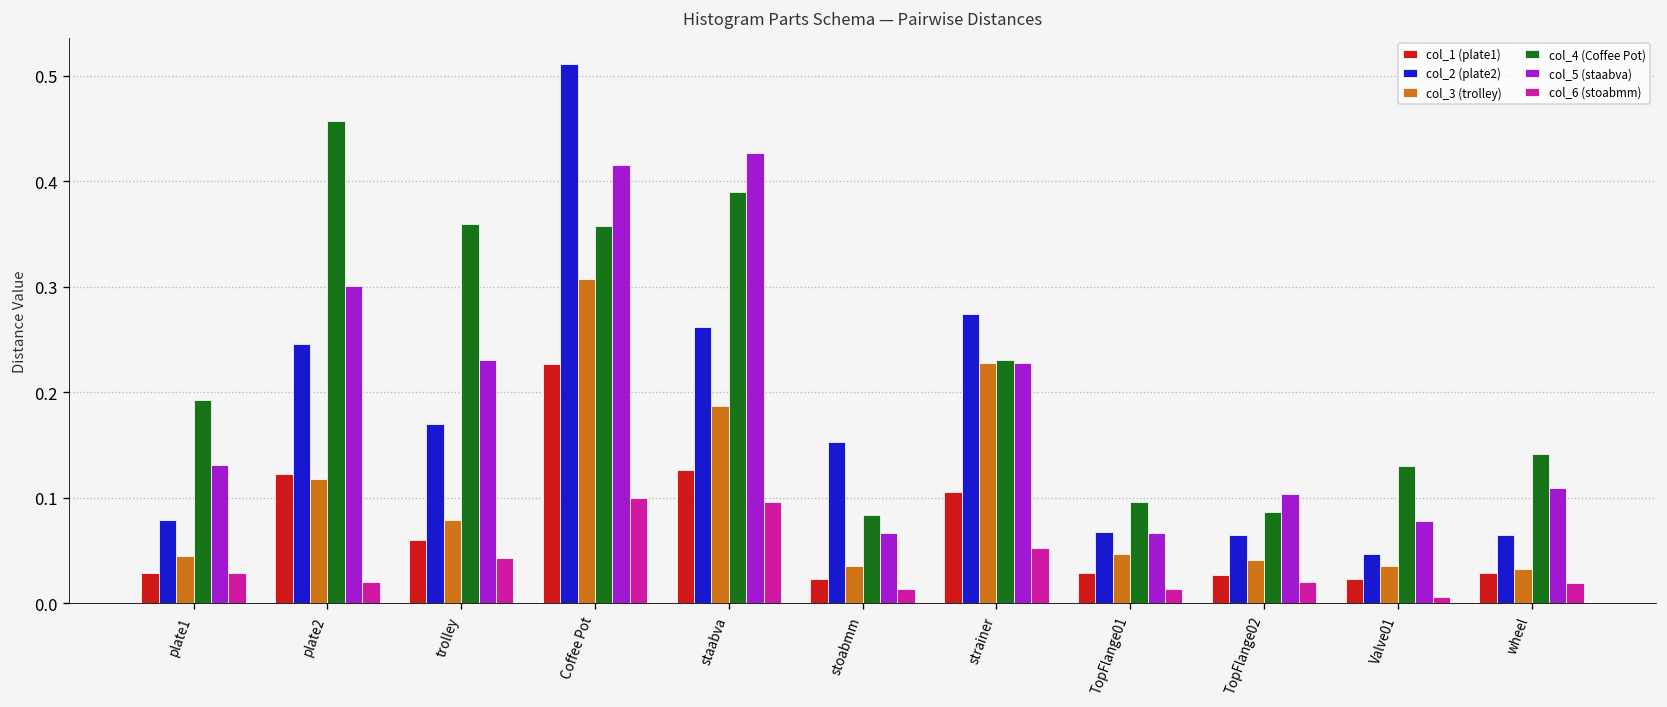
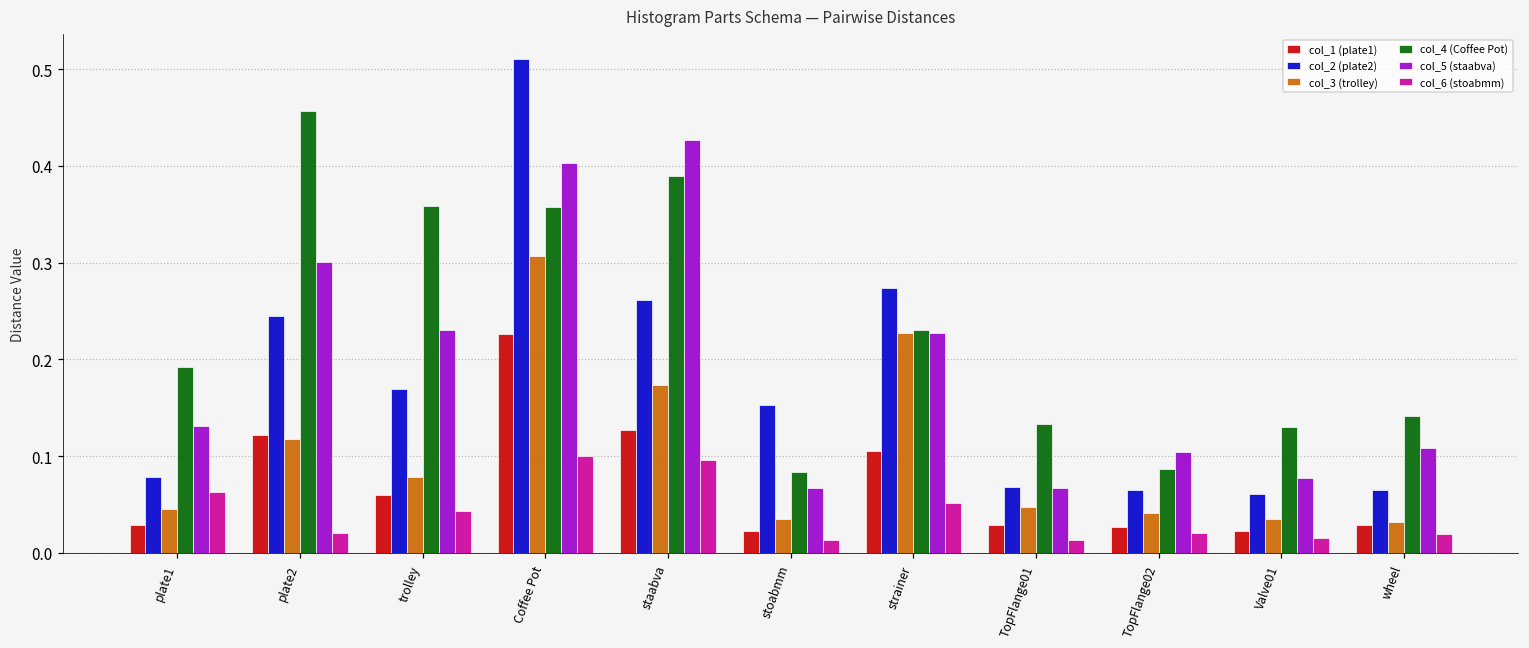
  {
    "col_1 (plate1)": {
      "plate1": 0.03,
      "plate2": 0.12,
      "trolley": 0.06,
      "Coffee Pot": 0.23,
      "staabva": 0.13,
      "stoabmm": 0.02,
      "strainer": 0.11,
      "TopFlange01": 0.03,
      "TopFlange02": 0.03,
      "Valve01": 0.02,
      "wheel": 0.03
    },
    "col_2 (plate2)": {
      "plate1": 0.08,
      "plate2": 0.25,
      "trolley": 0.17,
      "Coffee Pot": 0.51,
      "staabva": 0.26,
      "stoabmm": 0.15,
      "strainer": 0.27,
      "TopFlange01": 0.07,
      "TopFlange02": 0.06,
-     "Valve01": 0.05,
+     "Valve01": 0.06,
      "wheel": 0.06
    },
    "col_3 (trolley)": {
      "plate1": 0.04,
      "plate2": 0.12,
      "trolley": 0.08,
      "Coffee Pot": 0.31,
-     "staabva": 0.19,
+     "staabva": 0.17,
      "stoabmm": 0.03,
      "strainer": 0.23,
      "TopFlange01": 0.05,
      "TopFlange02": 0.04,
      "Valve01": 0.03,
      "wheel": 0.03
    },
    "col_4 (Coffee Pot)": {
      "plate1": 0.19,
      "plate2": 0.46,
      "trolley": 0.36,
      "Coffee Pot": 0.36,
      "staabva": 0.39,
      "stoabmm": 0.08,
      "strainer": 0.23,
-     "TopFlange01": 0.10,
+     "TopFlange01": 0.13,
      "TopFlange02": 0.09,
      "Valve01": 0.13,
      "wheel": 0.14
    },
    "col_5 (staabva)": {
      "plate1": 0.13,
      "plate2": 0.30,
      "trolley": 0.23,
-     "Coffee Pot": 0.42,
+     "Coffee Pot": 0.40,
      "staabva": 0.43,
      "stoabmm": 0.07,
      "strainer": 0.23,
      "TopFlange01": 0.07,
      "TopFlange02": 0.10,
      "Valve01": 0.08,
      "wheel": 0.11
    },
    "col_6 (stoabmm)": {
-     "plate1": 0.03,
+     "plate1": 0.06,
      "plate2": 0.02,
      "trolley": 0.04,
      "Coffee Pot": 0.10,
      "staabva": 0.10,
      "stoabmm": 0.01,
      "strainer": 0.05,
      "TopFlange01": 0.01,
      "TopFlange02": 0.02,
-     "Valve01": 0.006,
+     "Valve01": 0.015,
      "wheel": 0.02
    }
  }
